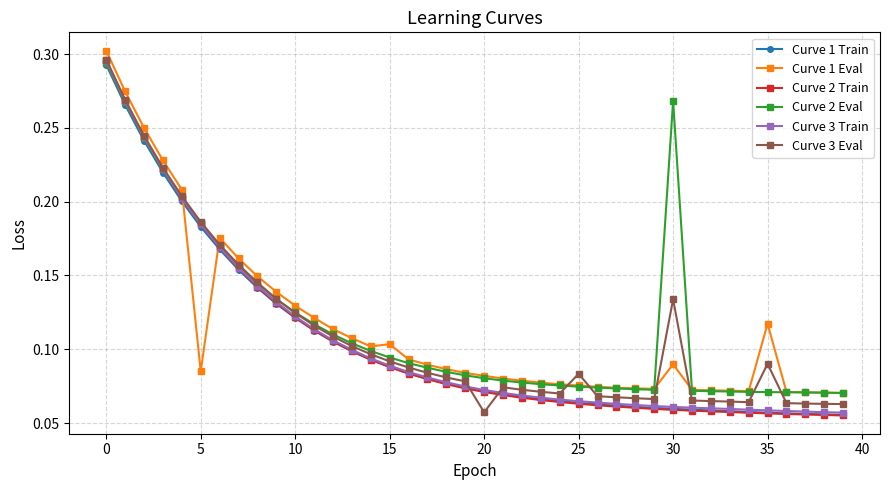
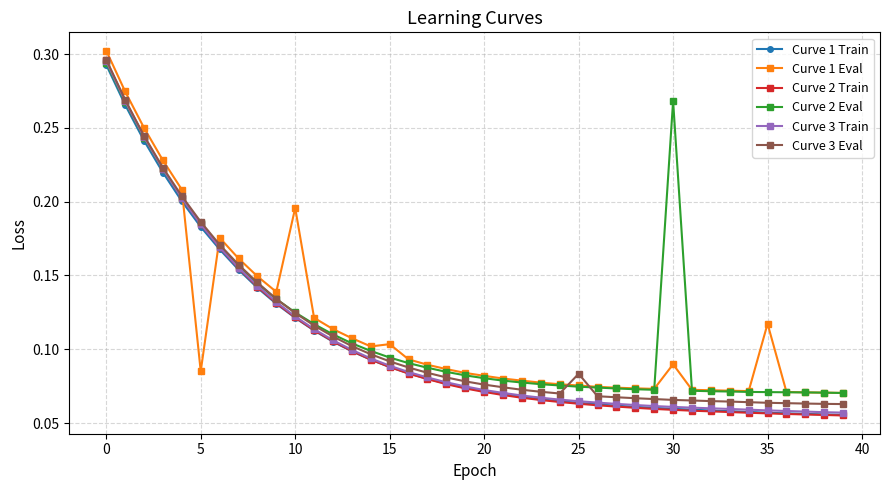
  {
    "Curve 1 Train": {
      "5": 0.183
    },
    "Curve 1 Eval": {
      "0": 0.302,
      "5": 0.085,
-     "10": 0.130,
+     "10": 0.196,
      "15": 0.103,
      "30": 0.090,
      "35": 0.117
    },
    "Curve 2 Eval": {
      "15": 0.094,
      "30": 0.268,
      "35": 0.071
    },
    "Curve 3 Eval": {
      "15": 0.092,
-     "20": 0.057,
+     "20": 0.076,
      "25": 0.083,
-     "30": 0.134,
-     "35": 0.090
+     "30": 0.066,
+     "35": 0.064
    }
  }
